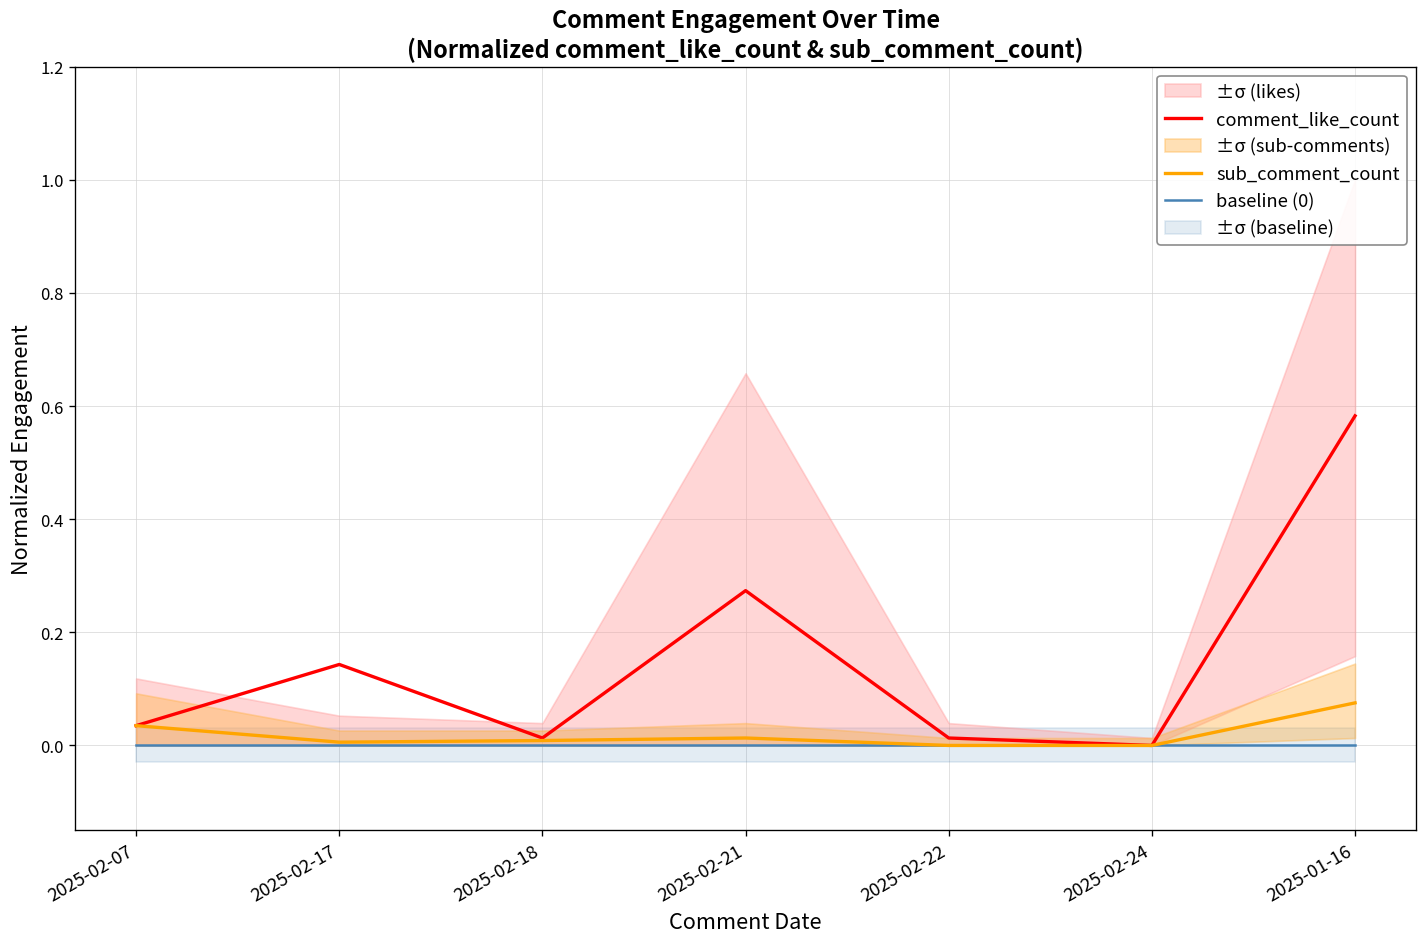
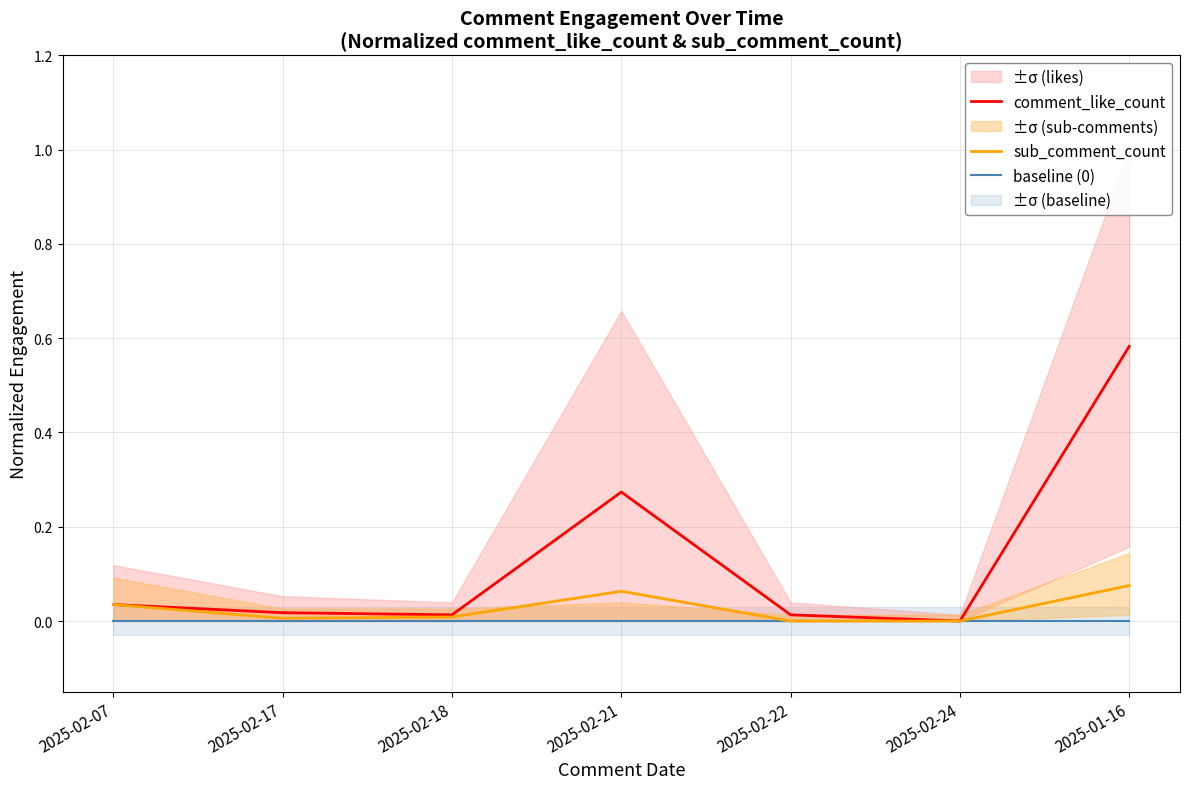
  {
    "comment_like_count": {
-     "2025-02-17": 0.14,
+     "2025-02-17": 0.02,
      "2025-02-21": 0.27,
      "2025-01-16": 0.58
    },
    "sub_comment_count": {
      "2025-02-17": 0.01,
-     "2025-02-21": 0.01,
+     "2025-02-21": 0.06,
      "2025-01-16": 0.08
    }
  }
